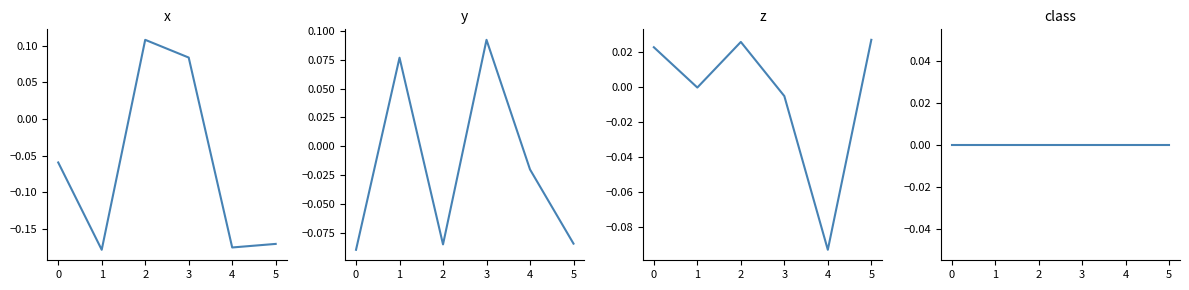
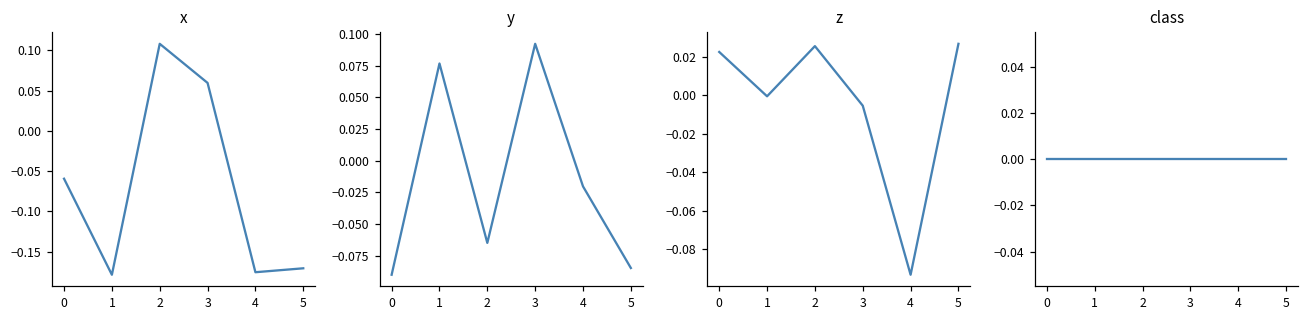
  {
    "x": {
      "0": -0.06,
      "1": -0.18,
      "2": 0.11,
-     "3": 0.08,
+     "3": 0.06,
      "4": -0.18,
      "5": -0.17
    },
    "y": {
      "0": -0.090,
      "1": 0.077,
-     "2": -0.085,
+     "2": -0.065,
      "3": 0.092,
      "4": -0.020,
      "5": -0.085
    },
    "z": {
      "0": 0.023,
      "1": 0.000,
      "2": 0.026,
      "3": -0.005,
      "4": -0.093,
      "5": 0.027
    },
    "class": {
      "0": 0.000,
      "1": 0.000,
      "2": 0.000,
      "3": 0.000,
      "4": 0.000,
      "5": 0.000
    }
  }
